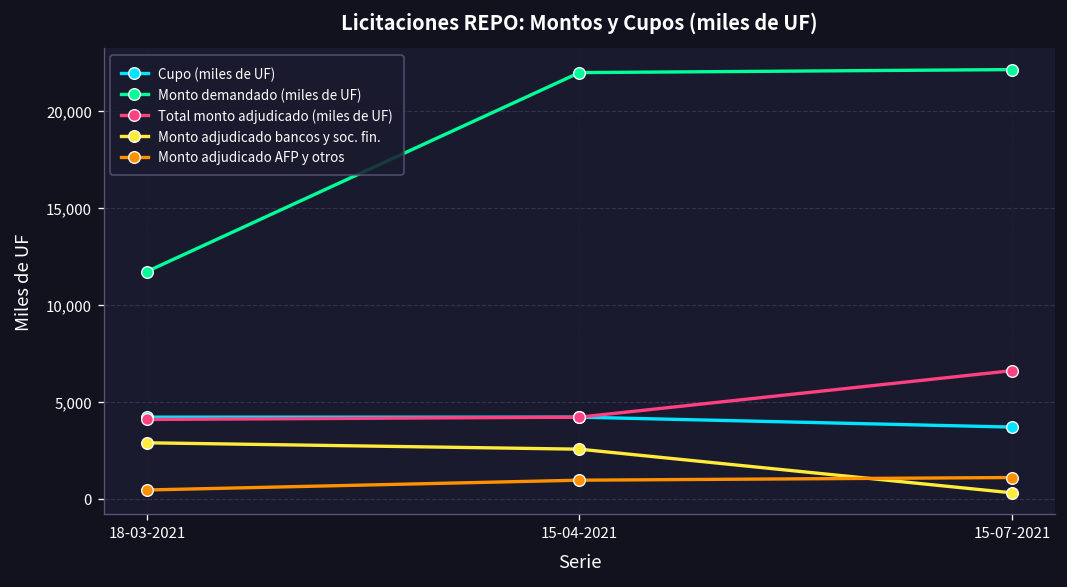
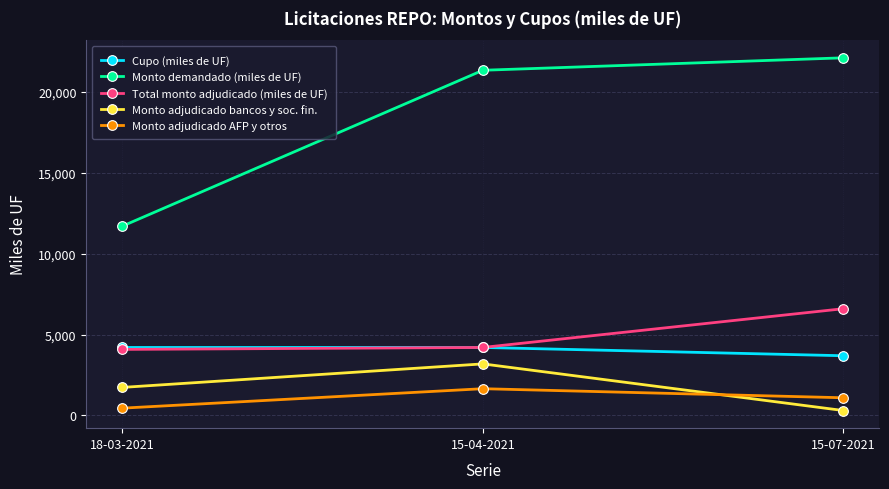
  {
    "Cupo (miles de UF)": {
      "15-07-2021": "3,700"
    },
    "Monto demandado (miles de UF)": {
      "18-03-2021": "11,700",
-     "15-04-2021": "22,000",
+     "15-04-2021": "21,300",
      "15-07-2021": "22,100"
    },
    "Total monto adjudicado (miles de UF)": {
      "15-07-2021": "6,600"
    },
    "Monto adjudicado bancos y soc. fin.": {
-     "18-03-2021": "2,900",
-     "15-04-2021": "2,600",
+     "18-03-2021": "1,700",
+     "15-04-2021": "3,200",
      "15-07-2021": "300"
    },
    "Monto adjudicado AFP y otros": {
      "18-03-2021": "400",
-     "15-04-2021": "1,000",
+     "15-04-2021": "1,700",
      "15-07-2021": "1,100"
    }
  }
